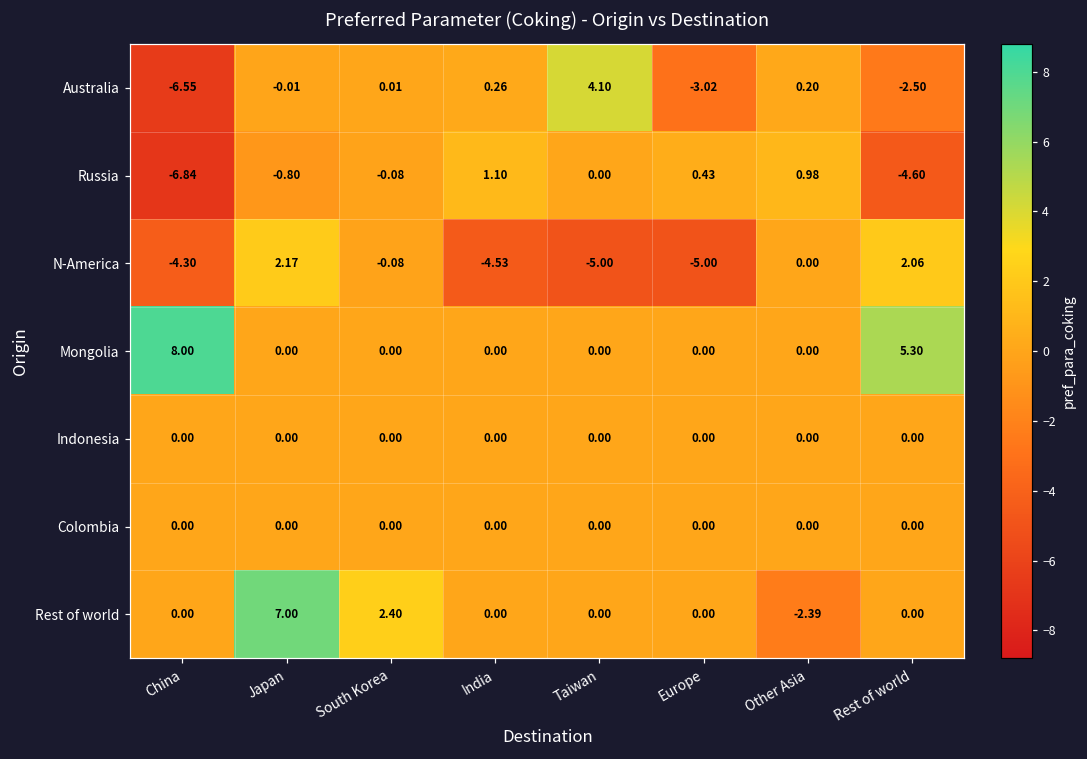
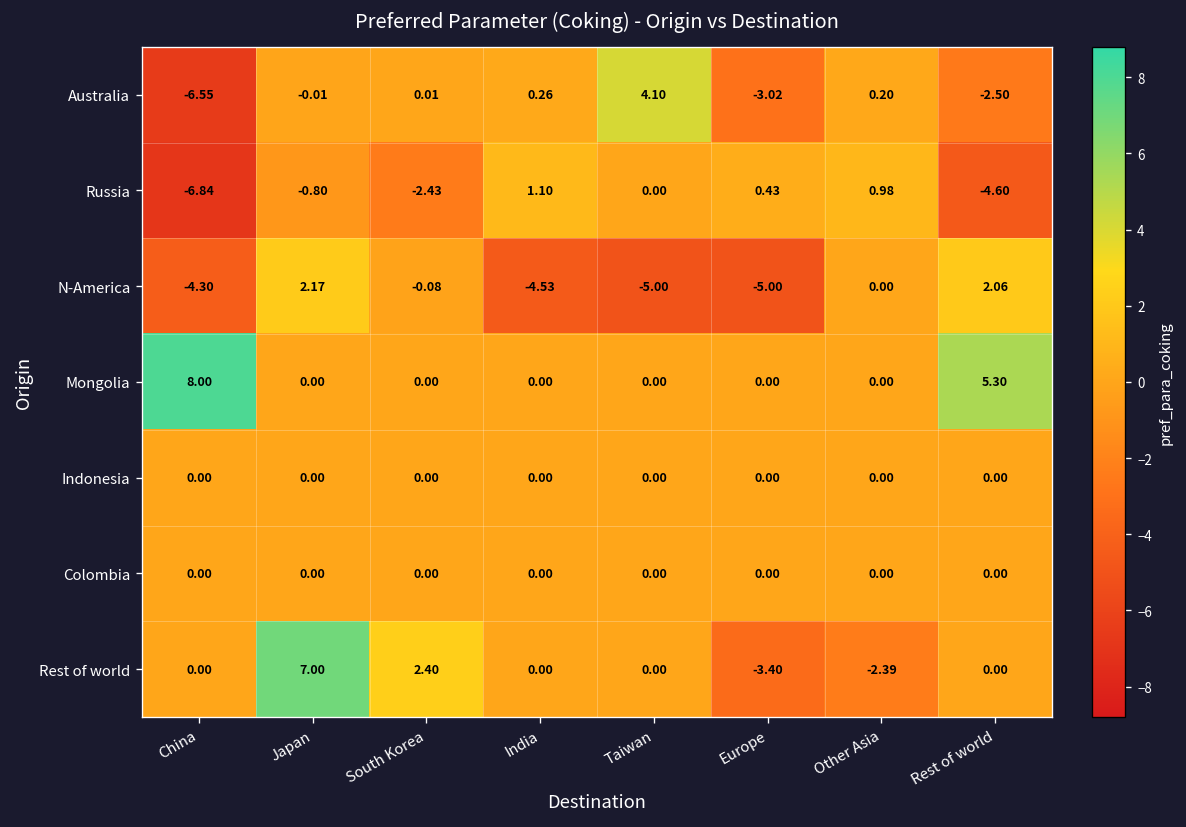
  {
    "Australia": {
      "China": -6.55,
      "Japan": -0.01,
      "South Korea": 0.01,
      "India": 0.26,
      "Taiwan": 4.10,
      "Europe": -3.02,
      "Other Asia": 0.20,
      "Rest of world": -2.50
    },
    "Russia": {
      "China": -6.84,
      "Japan": -0.80,
-     "South Korea": -0.08,
+     "South Korea": -2.43,
      "India": 1.10,
      "Taiwan": 0.00,
      "Europe": 0.43,
      "Other Asia": 0.98,
      "Rest of world": -4.60
    },
    "N-America": {
      "China": -4.30,
      "Japan": 2.17,
      "South Korea": -0.08,
      "India": -4.53,
      "Taiwan": -5.00,
      "Europe": -5.00,
      "Other Asia": 0.00,
      "Rest of world": 2.06
    },
    "Mongolia": {
      "China": 8.00,
      "Japan": 0.00,
      "South Korea": 0.00,
      "India": 0.00,
      "Taiwan": 0.00,
      "Europe": 0.00,
      "Other Asia": 0.00,
      "Rest of world": 5.30
    },
    "Indonesia": {
      "China": 0.00,
      "Japan": 0.00,
      "South Korea": 0.00,
      "India": 0.00,
      "Taiwan": 0.00,
      "Europe": 0.00,
      "Other Asia": 0.00,
      "Rest of world": 0.00
    },
    "Colombia": {
      "China": 0.00,
      "Japan": 0.00,
      "South Korea": 0.00,
      "India": 0.00,
      "Taiwan": 0.00,
      "Europe": 0.00,
      "Other Asia": 0.00,
      "Rest of world": 0.00
    },
    "Rest of world": {
      "China": 0.00,
      "Japan": 7.00,
      "South Korea": 2.40,
      "India": 0.00,
      "Taiwan": 0.00,
-     "Europe": 0.00,
+     "Europe": -3.40,
      "Other Asia": -2.39,
      "Rest of world": 0.00
    }
  }
